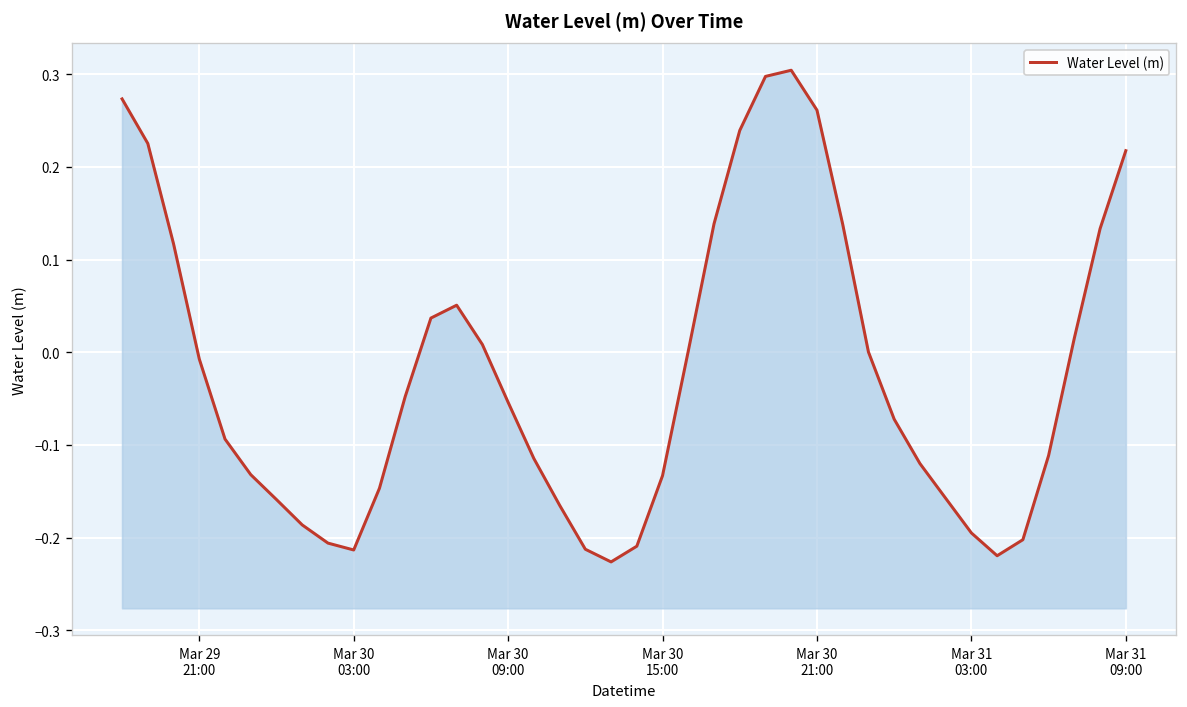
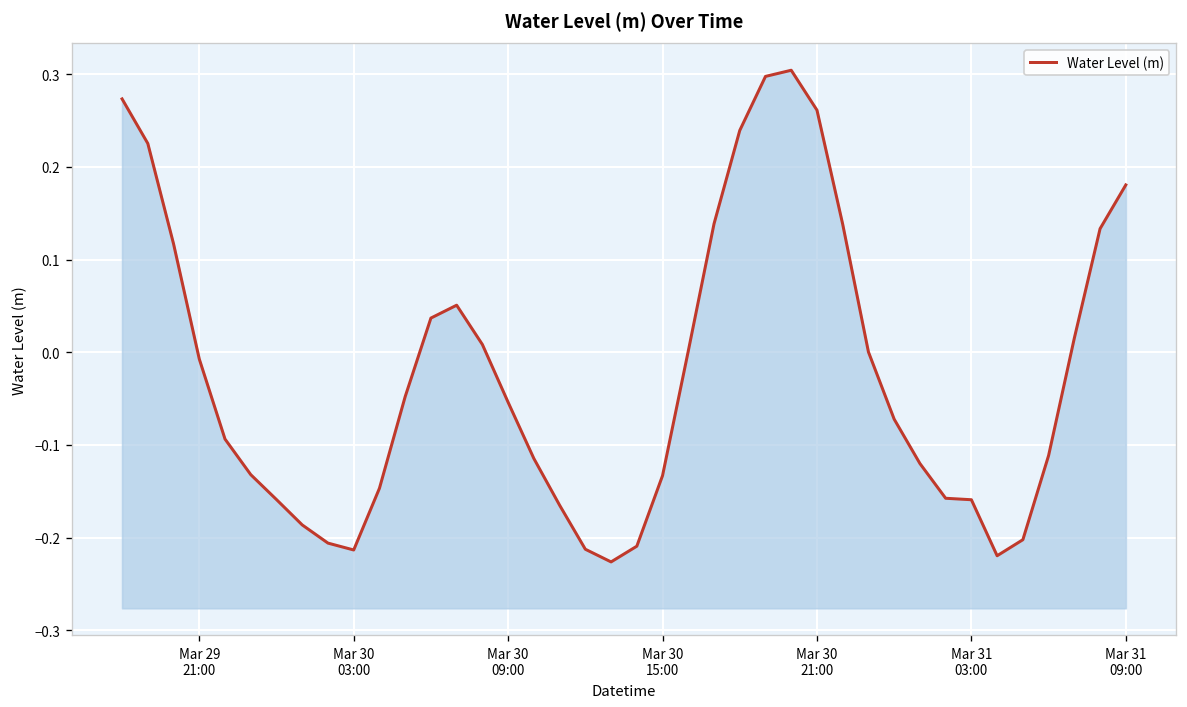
  {
    "Mar 29 21:00": -0.01,
    "Mar 30 03:00": -0.21,
    "Mar 30 09:00": -0.05,
    "Mar 30 15:00": -0.13,
    "Mar 30 21:00": 0.26,
-   "Mar 31 03:00": -0.20,
-   "Mar 31 09:00": 0.22
+   "Mar 31 03:00": -0.16,
+   "Mar 31 09:00": 0.18
  }
